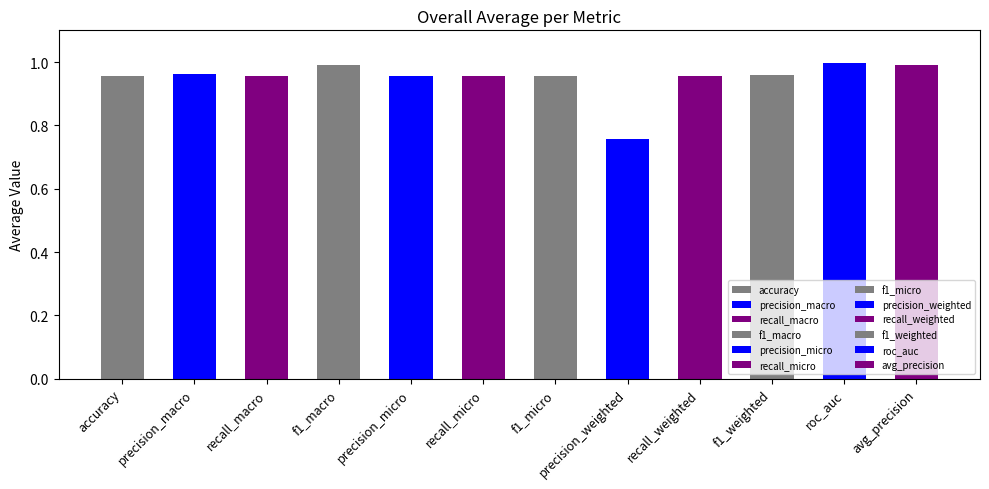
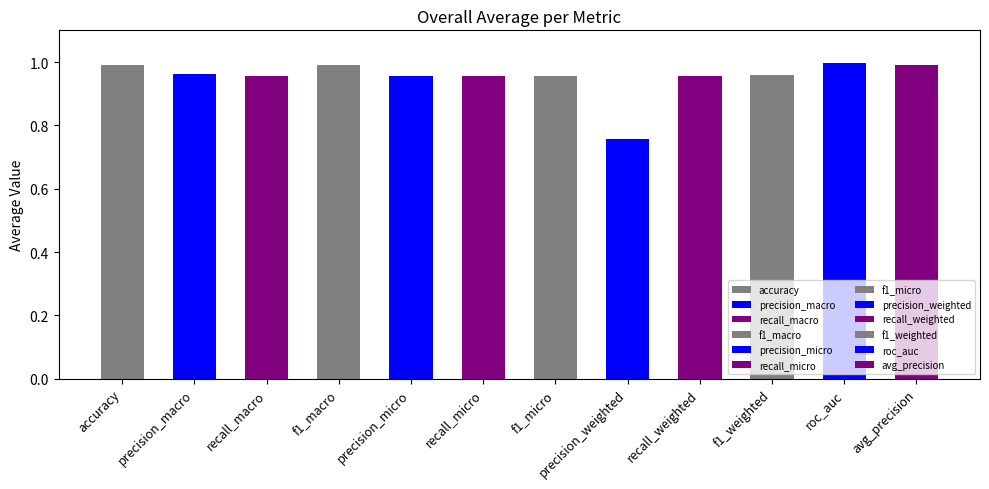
  {
-   "accuracy": 0.96,
+   "accuracy": 0.99,
    "precision_macro": 0.96,
    "recall_macro": 0.96,
    "f1_macro": 0.99,
    "precision_micro": 0.96,
    "recall_micro": 0.96,
    "f1_micro": 0.96,
    "precision_weighted": 0.76,
    "recall_weighted": 0.96,
    "f1_weighted": 0.96,
    "roc_auc": 1.00,
    "avg_precision": 0.99
  }
